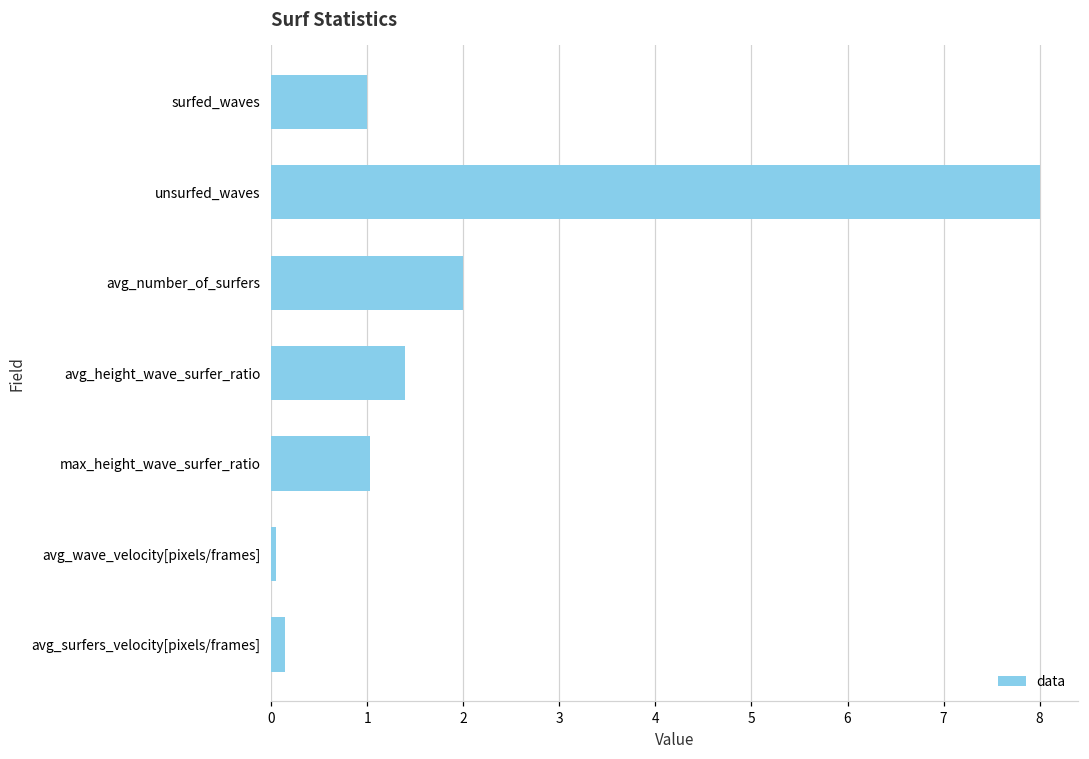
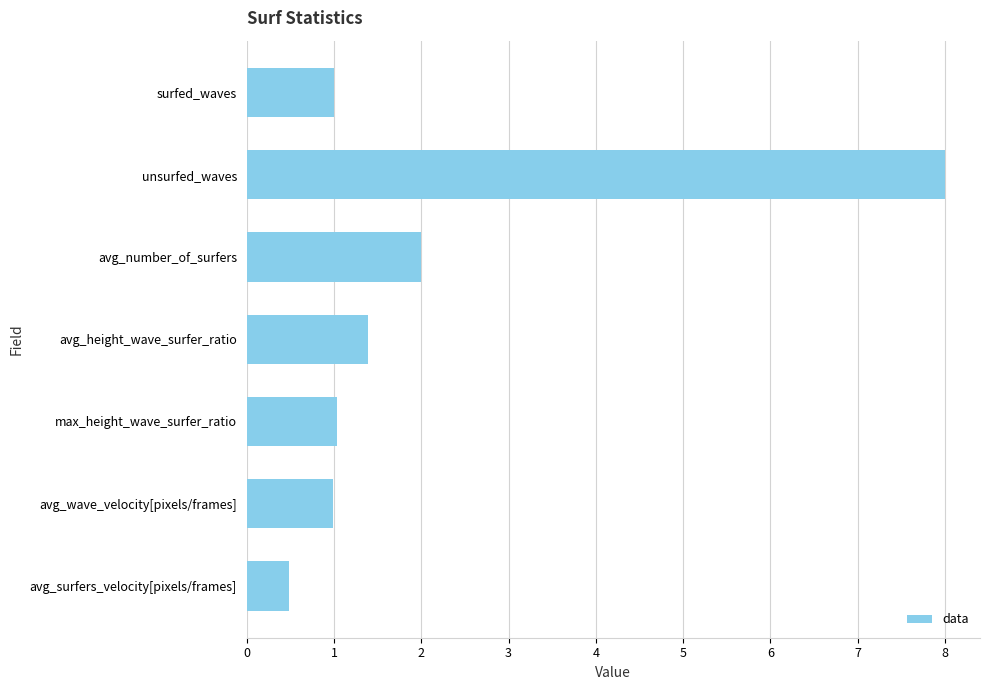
  {
    "surfed_waves": 1.0,
    "unsurfed_waves": 8.0,
    "avg_number_of_surfers": 2.0,
    "avg_height_wave_surfer_ratio": 1.4,
    "max_height_wave_surfer_ratio": 1.0,
-   "avg_wave_velocity[pixels/frames]": 0.1,
-   "avg_surfers_velocity[pixels/frames]": 0.1
+   "avg_wave_velocity[pixels/frames]": 1.0,
+   "avg_surfers_velocity[pixels/frames]": 0.5
  }
